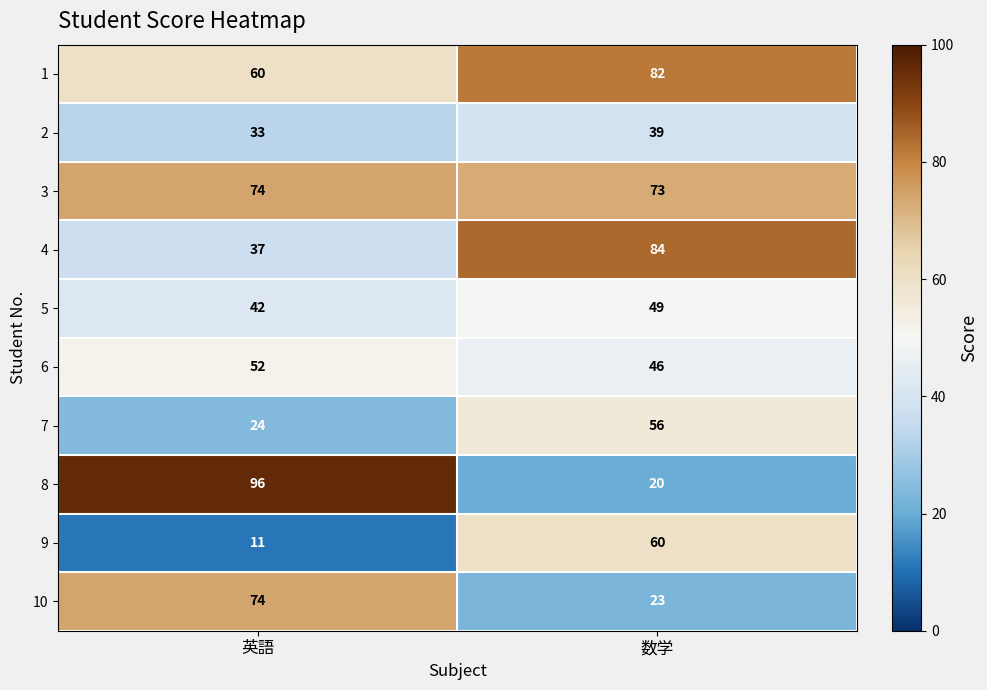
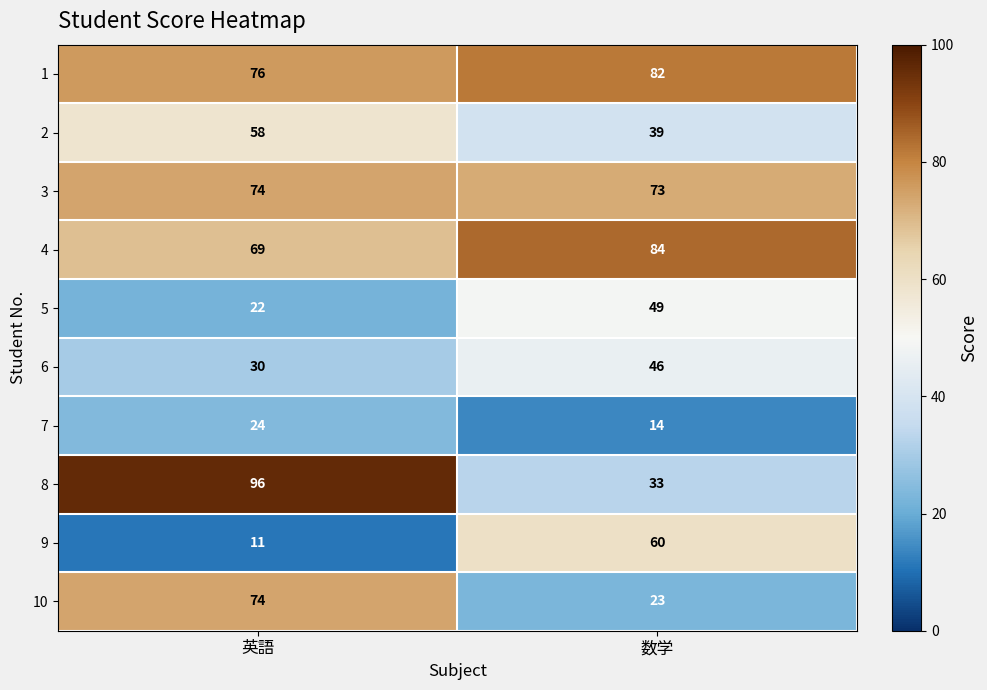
  {
    "1": {
-     "英語": 60,
+     "英語": 76,
      "数学": 82
    },
    "2": {
-     "英語": 33,
+     "英語": 58,
      "数学": 39
    },
    "3": {
      "英語": 74,
      "数学": 73
    },
    "4": {
-     "英語": 37,
+     "英語": 69,
      "数学": 84
    },
    "5": {
-     "英語": 42,
+     "英語": 22,
      "数学": 49
    },
    "6": {
-     "英語": 52,
+     "英語": 30,
      "数学": 46
    },
    "7": {
      "英語": 24,
-     "数学": 56
+     "数学": 14
    },
    "8": {
      "英語": 96,
-     "数学": 20
+     "数学": 33
    },
    "9": {
      "英語": 11,
      "数学": 60
    },
    "10": {
      "英語": 74,
      "数学": 23
    }
  }
